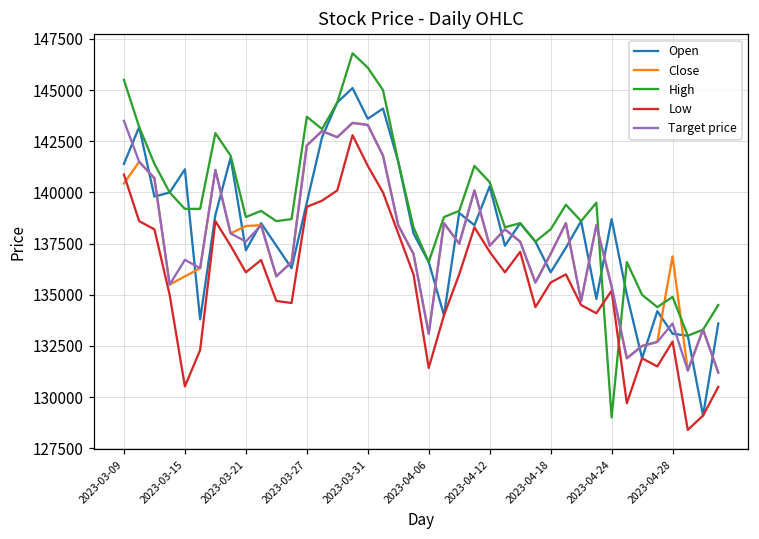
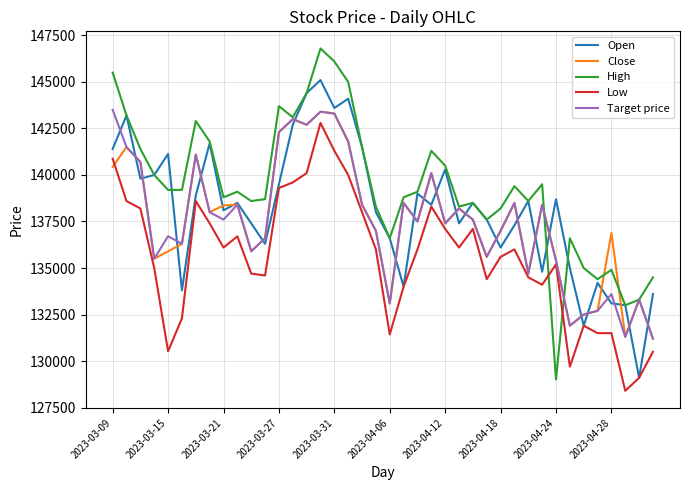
  {
    "Open": {
      "2023-03-09": 141400,
      "2023-03-15": 141100,
-     "2023-03-21": 137200,
+     "2023-03-21": 138100,
      "2023-03-27": 139500,
      "2023-03-31": 143600,
      "2023-04-12": 140300,
      "2023-04-18": 136100,
      "2023-04-24": 138700,
      "2023-04-28": 133100
    },
    "Close": {
      "2023-03-09": 140400,
      "2023-03-15": 135900,
      "2023-03-21": 138400,
      "2023-04-28": 136900
    },
    "High": {
      "2023-03-09": 145500,
      "2023-03-15": 139200,
      "2023-03-21": 138800,
      "2023-03-27": 143700,
      "2023-03-31": 146100,
      "2023-04-12": 140500,
      "2023-04-18": 138200,
      "2023-04-24": 129000,
      "2023-04-28": 134900
    },
    "Low": {
      "2023-03-09": 140900,
      "2023-03-15": 130500,
      "2023-03-21": 136100,
      "2023-03-27": 139300,
      "2023-03-31": 141300,
      "2023-04-06": 131400,
      "2023-04-12": 137100,
      "2023-04-18": 135600,
      "2023-04-24": 135200,
-     "2023-04-28": 132700
+     "2023-04-28": 131500
    },
    "Target price": {
      "2023-03-09": 143500,
      "2023-03-15": 136700,
      "2023-03-21": 137600,
      "2023-04-28": 133600
    }
  }
